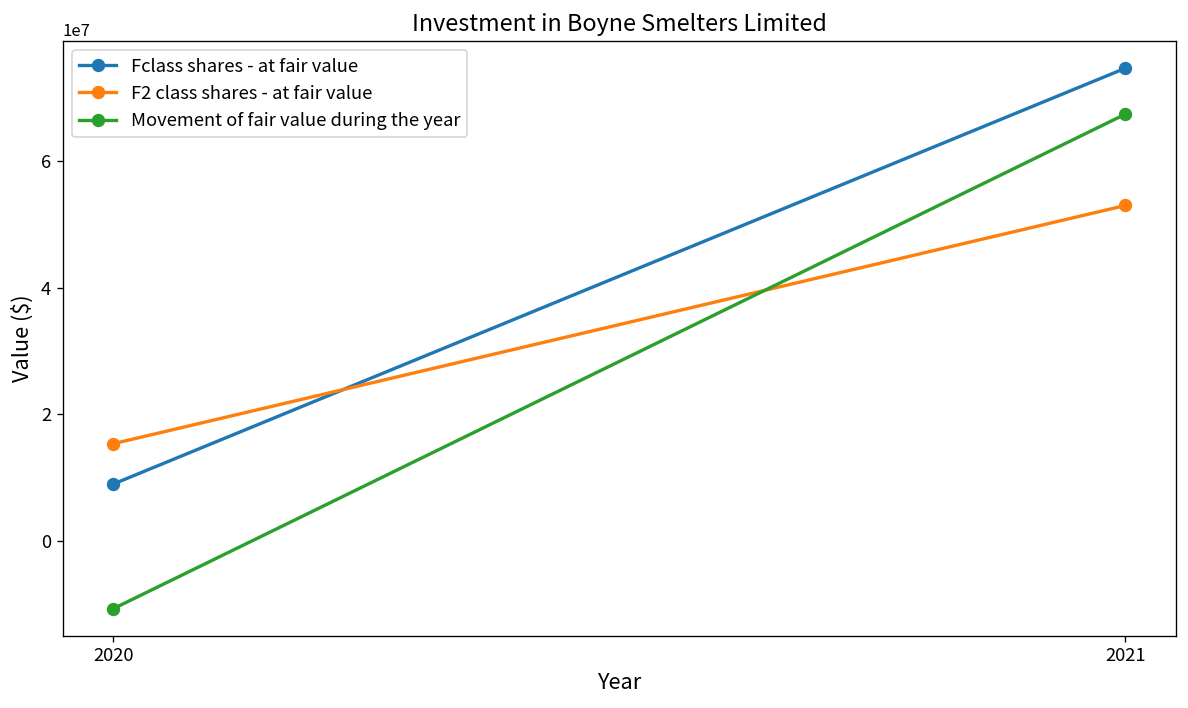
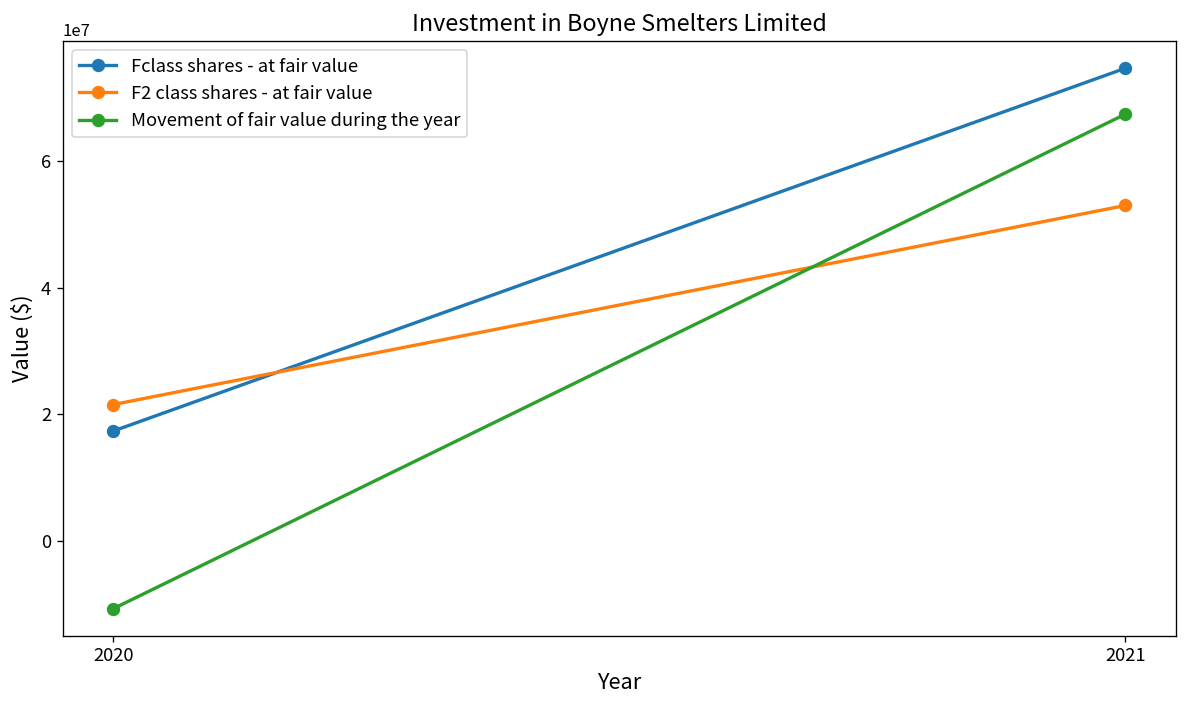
  {
    "Fclass shares - at fair value": {
-     "2020": 9000000,
+     "2020": 17000000,
      "2021": 75000000
    },
    "F2 class shares - at fair value": {
-     "2020": 15000000,
+     "2020": 22000000,
      "2021": 53000000
    },
    "Movement of fair value during the year": {
      "2020": -11000000,
      "2021": 67000000
    }
  }
